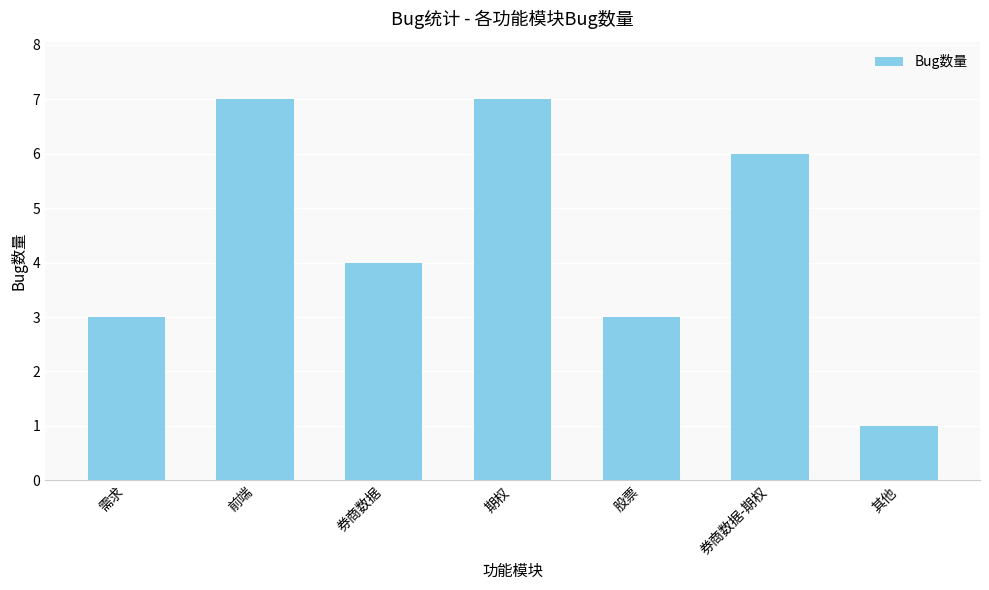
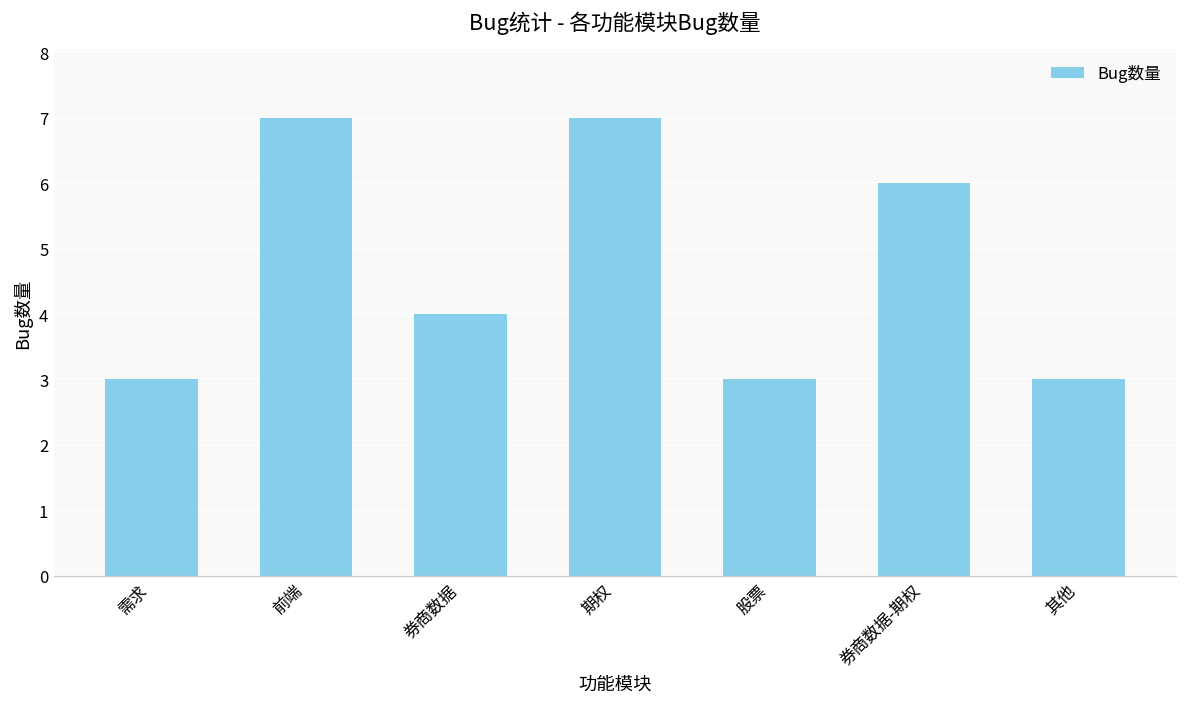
  {
    "需求": 3,
    "前端": 7,
    "券商数据": 4,
    "期权": 7,
    "股票": 3,
    "券商数据-期权": 6,
-   "其他": 1
+   "其他": 3
  }
